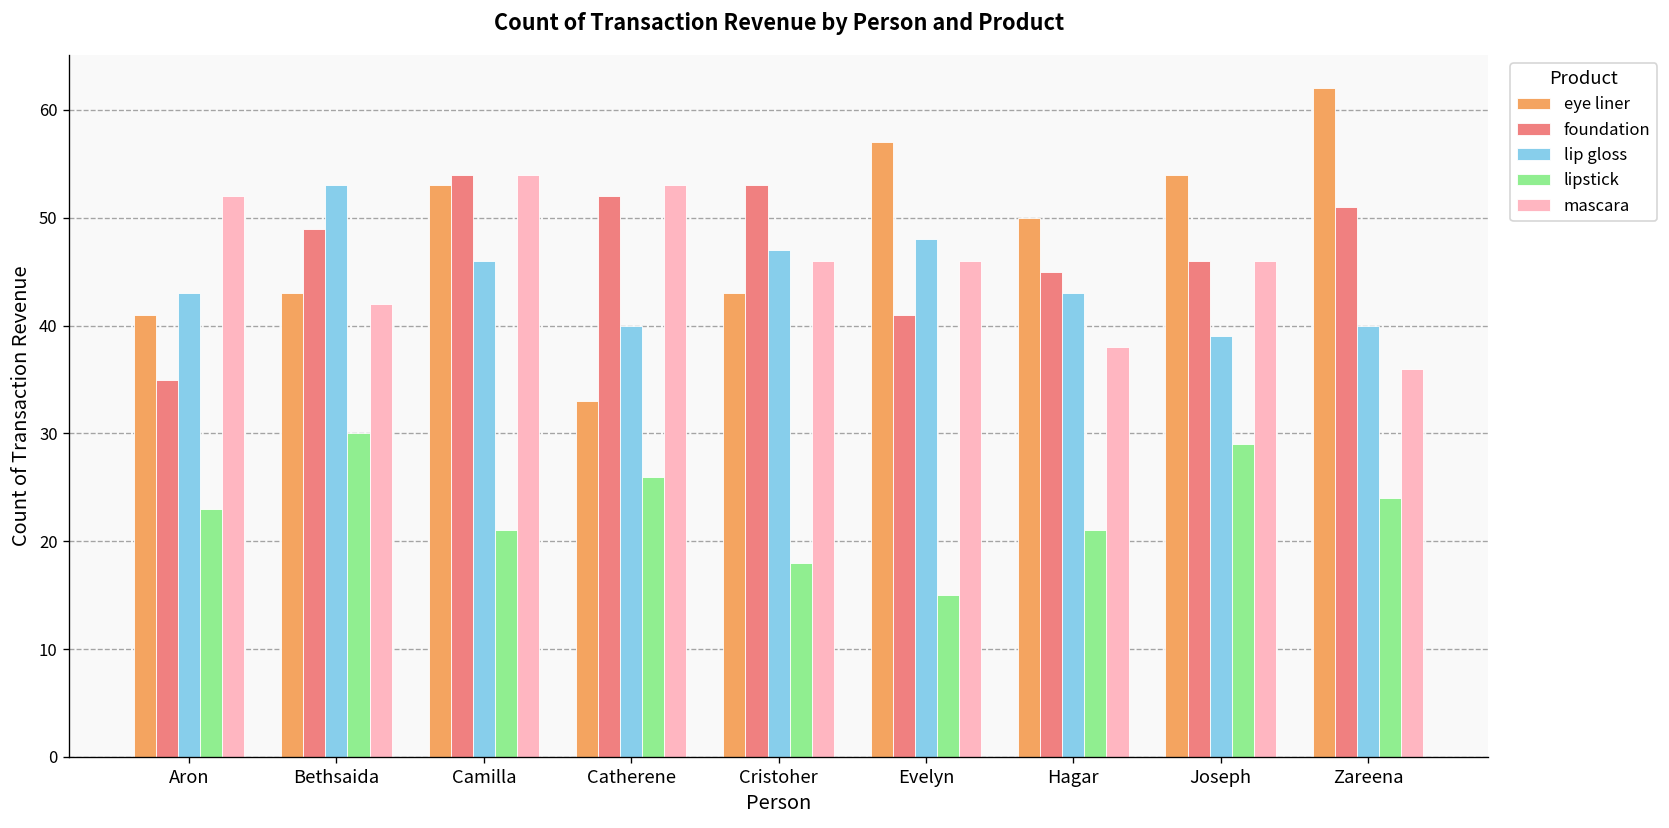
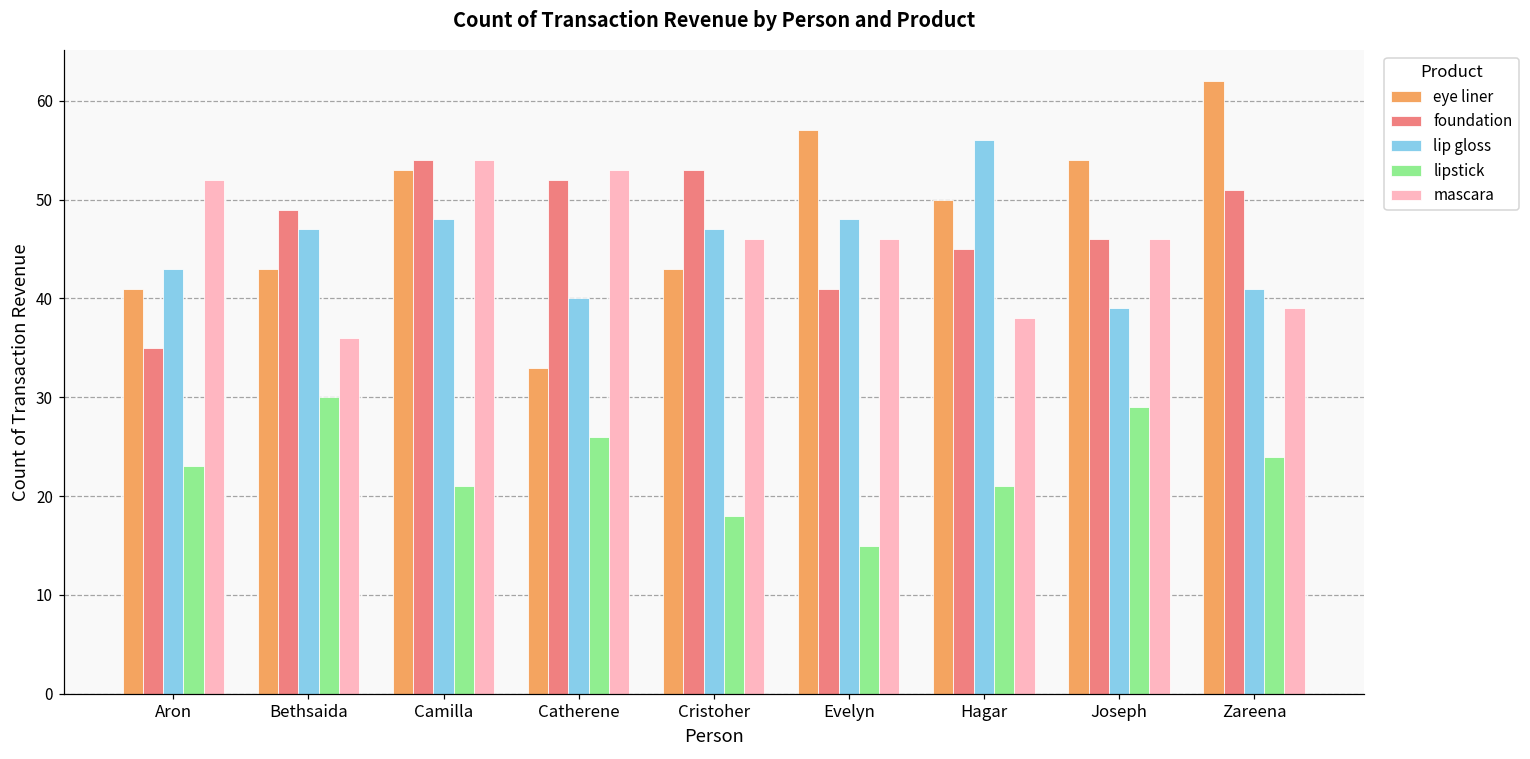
  {
    "lip gloss": {
      "Aron": 43,
-     "Bethsaida": 53,
-     "Camilla": 46,
+     "Bethsaida": 47,
+     "Camilla": 48,
      "Catherene": 40,
      "Cristoher": 47,
      "Evelyn": 48,
-     "Hagar": 43,
+     "Hagar": 56,
      "Joseph": 39,
-     "Zareena": 40
+     "Zareena": 41
    },
    "lipstick": {
      "Aron": 23,
      "Bethsaida": 30,
      "Camilla": 21,
      "Catherene": 26,
      "Cristoher": 18,
      "Evelyn": 15,
      "Hagar": 21,
      "Joseph": 29,
      "Zareena": 24
    },
    "mascara": {
      "Aron": 52,
-     "Bethsaida": 42,
+     "Bethsaida": 36,
      "Camilla": 54,
      "Catherene": 53,
      "Cristoher": 46,
      "Evelyn": 46,
      "Hagar": 38,
      "Joseph": 46,
-     "Zareena": 36
+     "Zareena": 39
    }
  }
